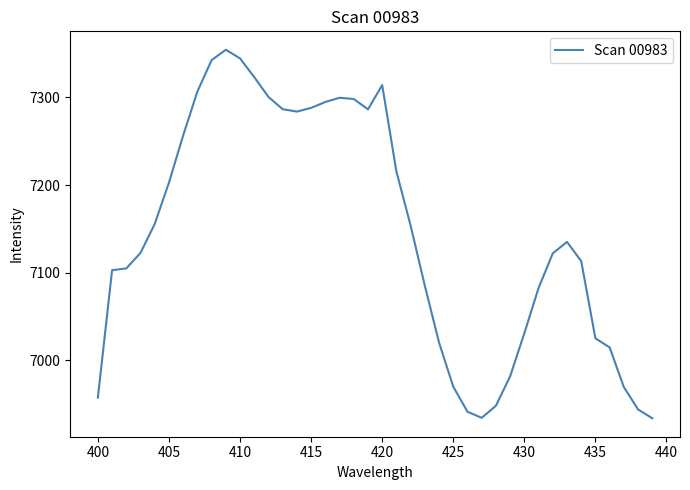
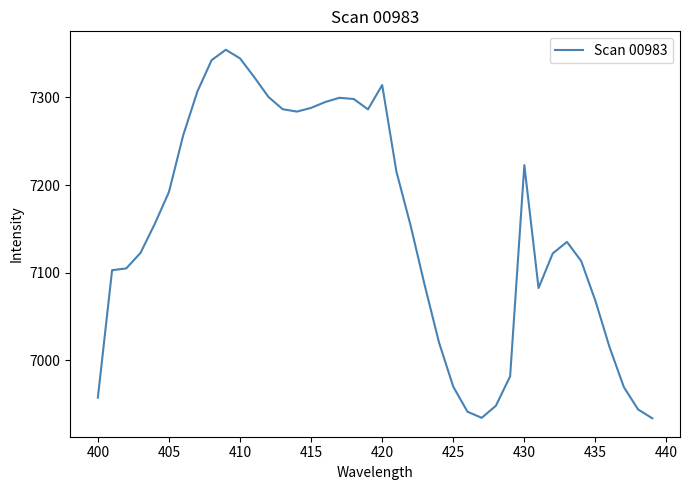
  {
    "400": 6960,
-   "405": 7200,
+   "405": 7190,
    "410": 7340,
    "415": 7290,
    "420": 7310,
    "425": 6970,
-   "430": 7030,
-   "435": 7030
+   "430": 7220,
+   "435": 7070
  }
